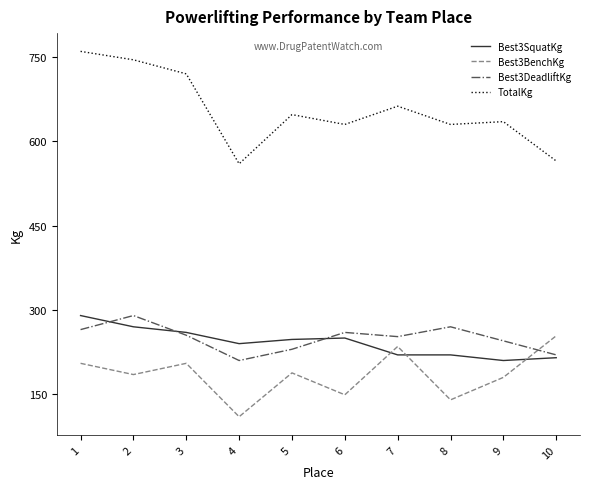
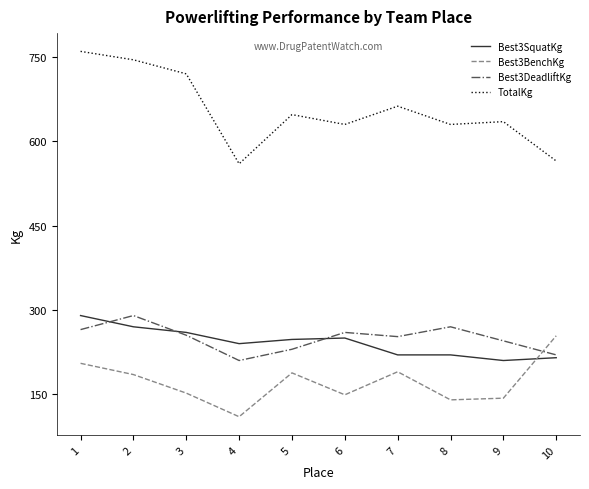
  {
    "Best3BenchKg": {
      "1": 210,
      "2": 190,
-     "3": 210,
+     "3": 150,
      "4": 110,
      "5": 190,
      "6": 150,
-     "7": 240,
+     "7": 190,
      "8": 140,
-     "9": 180,
+     "9": 140,
      "10": 250
    }
  }
